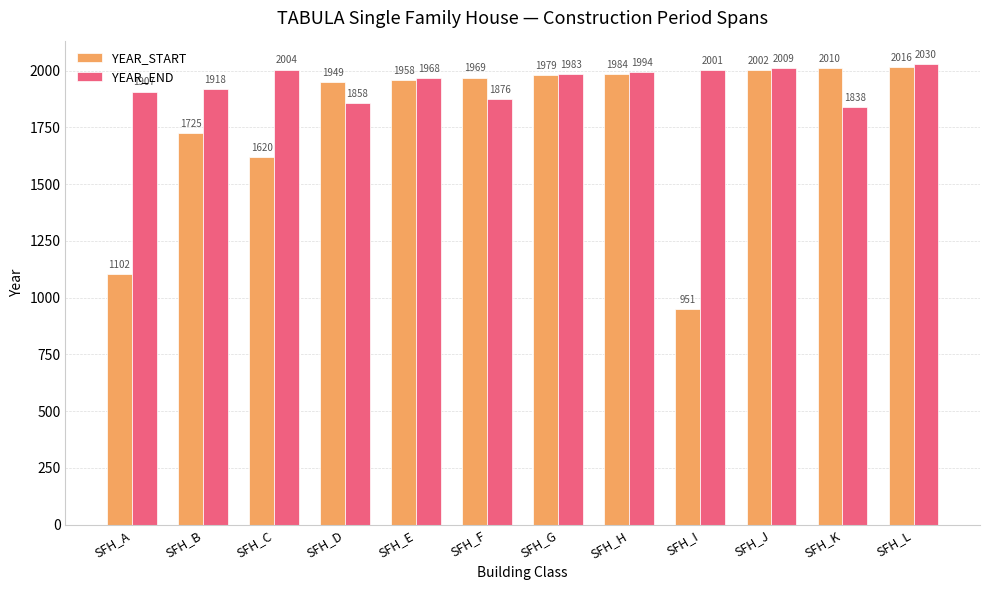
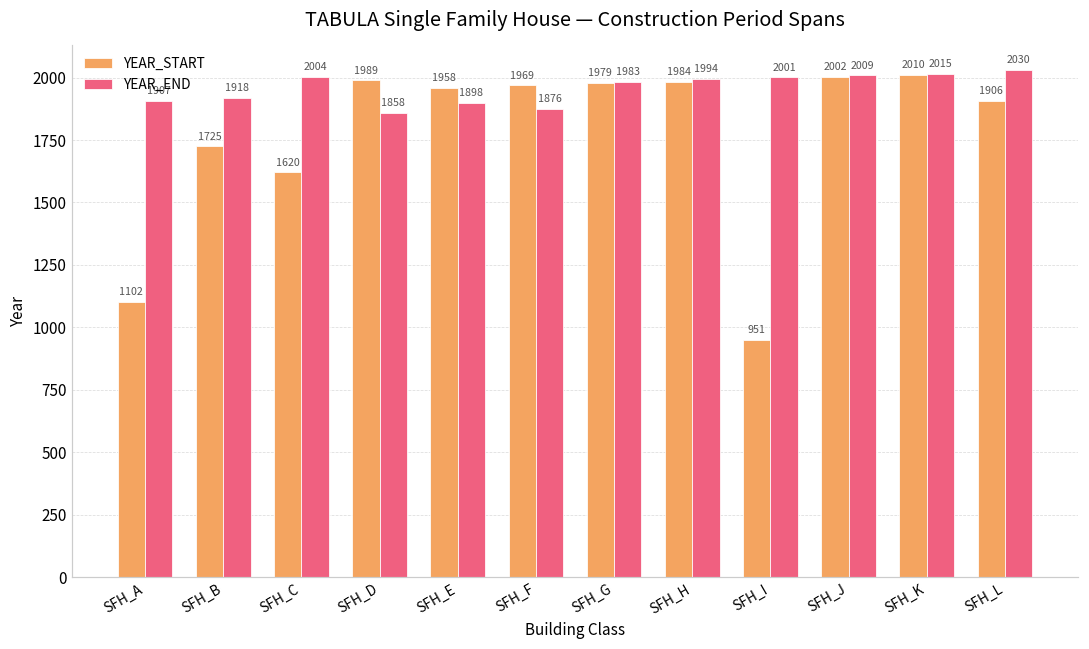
  {
    "YEAR_START": {
      "SFH_A": 1102,
      "SFH_B": 1725,
      "SFH_C": 1620,
-     "SFH_D": 1949,
+     "SFH_D": 1989,
      "SFH_E": 1958,
      "SFH_F": 1969,
      "SFH_G": 1979,
      "SFH_H": 1984,
      "SFH_I": 951,
      "SFH_J": 2002,
      "SFH_K": 2010,
-     "SFH_L": 2016
+     "SFH_L": 1906
    },
    "YEAR_END": {
      "SFH_A": 1907,
      "SFH_B": 1918,
      "SFH_C": 2004,
      "SFH_D": 1858,
-     "SFH_E": 1968,
+     "SFH_E": 1898,
      "SFH_F": 1876,
      "SFH_G": 1983,
      "SFH_H": 1994,
      "SFH_I": 2001,
      "SFH_J": 2009,
-     "SFH_K": 1838,
+     "SFH_K": 2015,
      "SFH_L": 2030
    }
  }
